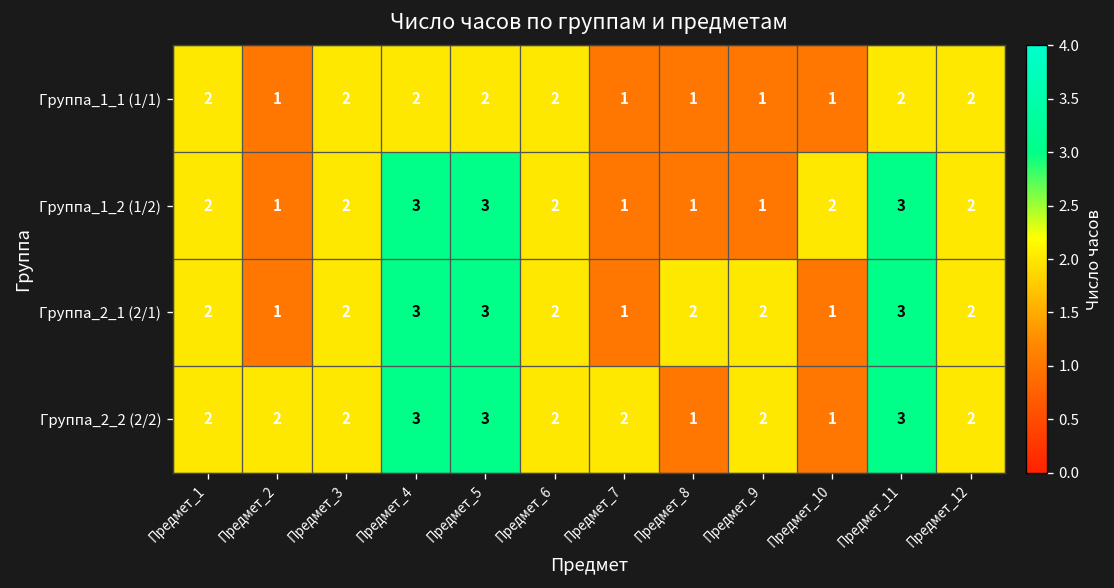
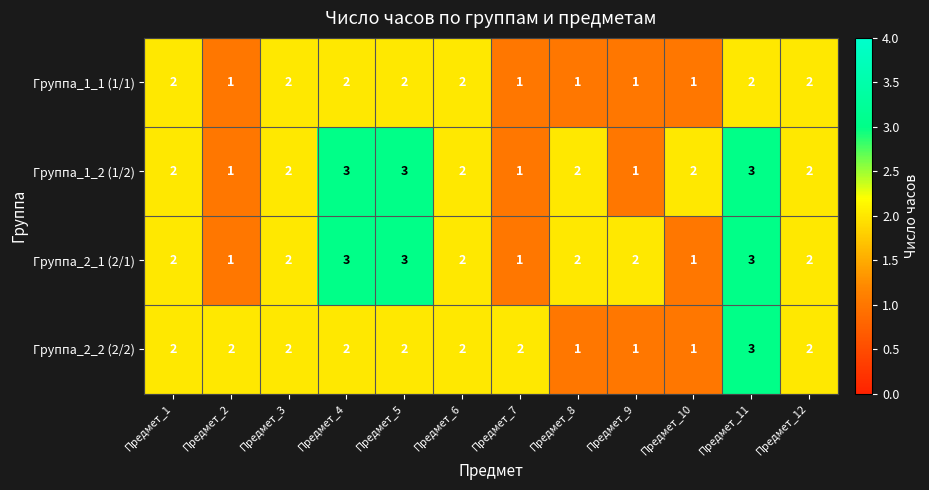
  {
    "Группа_1_1 (1/1)": {
      "Предмет_1": 2,
      "Предмет_2": 1,
      "Предмет_3": 2,
      "Предмет_4": 2,
      "Предмет_5": 2,
      "Предмет_6": 2,
      "Предмет_7": 1,
      "Предмет_8": 1,
      "Предмет_9": 1,
      "Предмет_10": 1,
      "Предмет_11": 2,
      "Предмет_12": 2
    },
    "Группа_1_2 (1/2)": {
      "Предмет_1": 2,
      "Предмет_2": 1,
      "Предмет_3": 2,
      "Предмет_4": 3,
      "Предмет_5": 3,
      "Предмет_6": 2,
      "Предмет_7": 1,
-     "Предмет_8": 1,
+     "Предмет_8": 2,
      "Предмет_9": 1,
      "Предмет_10": 2,
      "Предмет_11": 3,
      "Предмет_12": 2
    },
    "Группа_2_1 (2/1)": {
      "Предмет_1": 2,
      "Предмет_2": 1,
      "Предмет_3": 2,
      "Предмет_4": 3,
      "Предмет_5": 3,
      "Предмет_6": 2,
      "Предмет_7": 1,
      "Предмет_8": 2,
      "Предмет_9": 2,
      "Предмет_10": 1,
      "Предмет_11": 3,
      "Предмет_12": 2
    },
    "Группа_2_2 (2/2)": {
      "Предмет_1": 2,
      "Предмет_2": 2,
      "Предмет_3": 2,
-     "Предмет_4": 3,
-     "Предмет_5": 3,
+     "Предмет_4": 2,
+     "Предмет_5": 2,
      "Предмет_6": 2,
      "Предмет_7": 2,
      "Предмет_8": 1,
-     "Предмет_9": 2,
+     "Предмет_9": 1,
      "Предмет_10": 1,
      "Предмет_11": 3,
      "Предмет_12": 2
    }
  }
